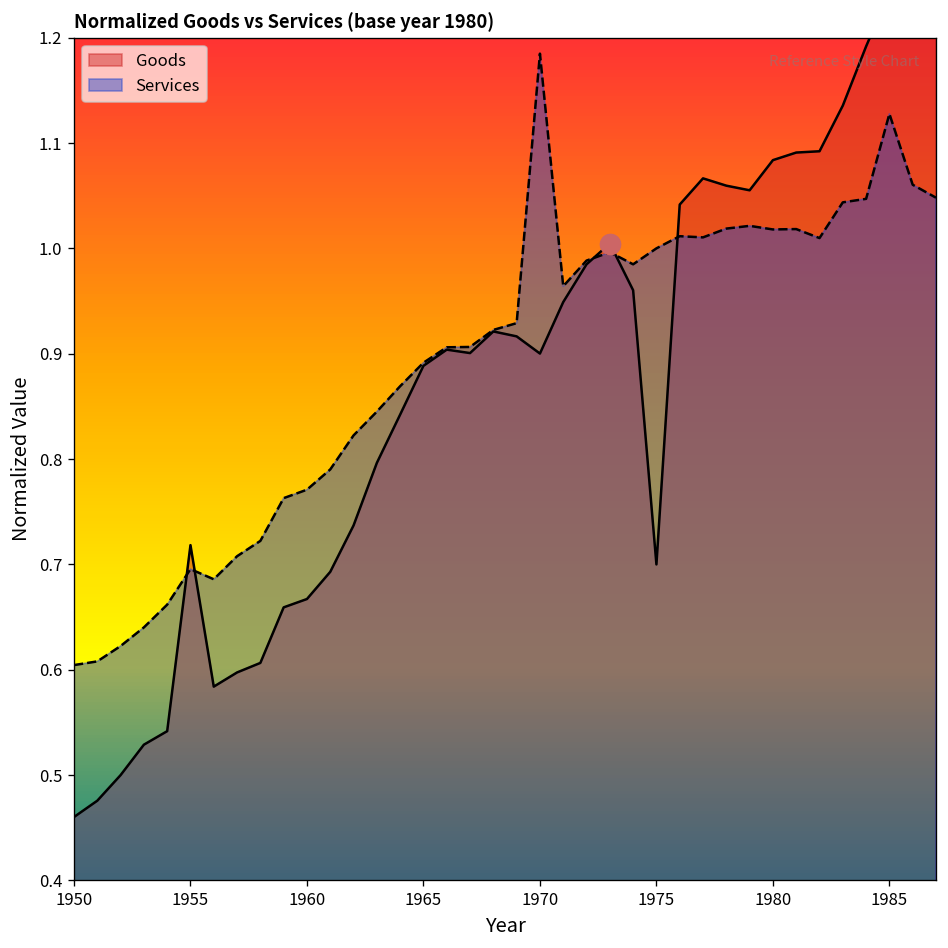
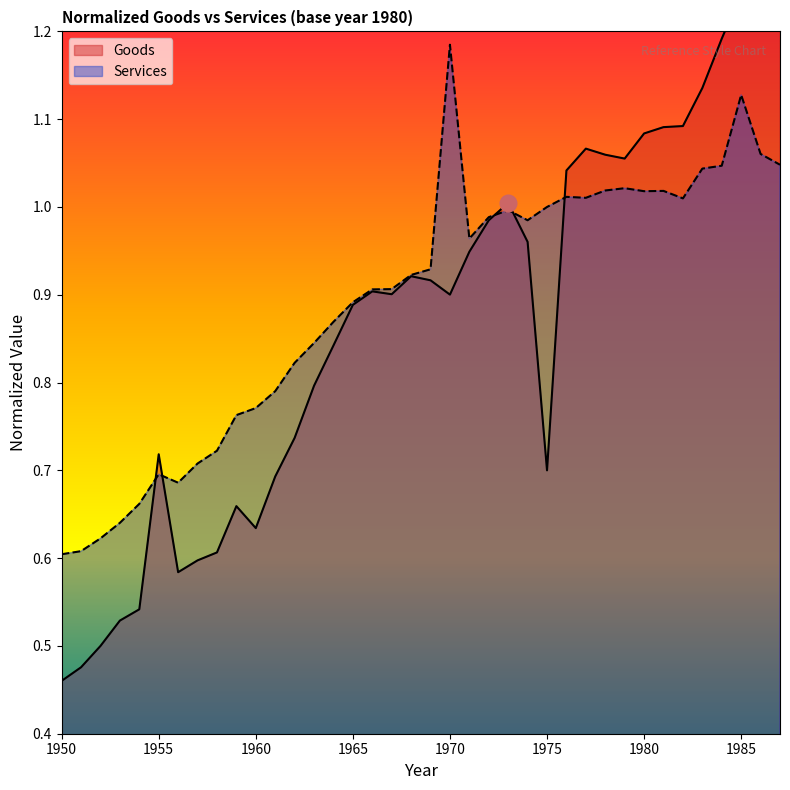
  {
    "Goods": {
      "1950": 0.46,
      "1955": 0.72,
-     "1960": 0.67,
+     "1960": 0.63,
      "1965": 0.89,
      "1970": 0.90,
      "1975": 0.70,
      "1980": 1.08
    },
    "Services": {
      "1950": 0.60,
      "1955": 0.70,
      "1960": 0.77,
      "1965": 0.89,
      "1970": 1.18,
      "1975": 1.00,
      "1980": 1.02,
      "1985": 1.13
    }
  }
